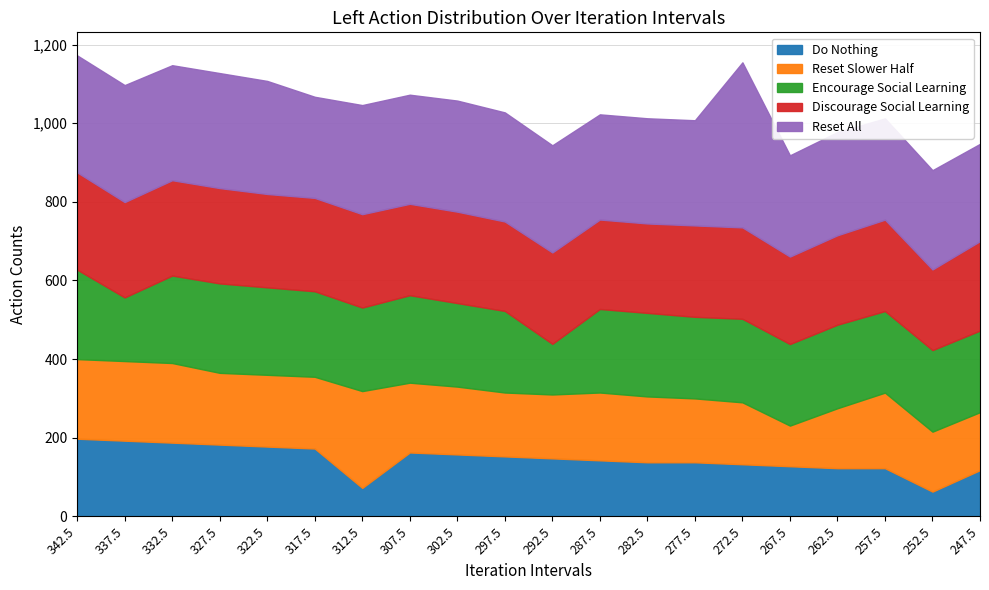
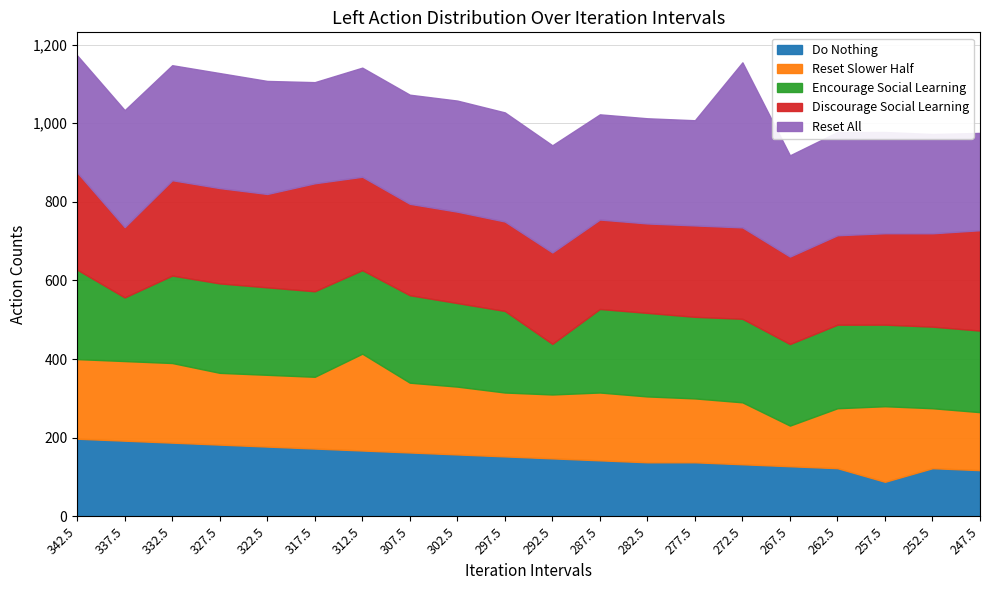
  {
    "Do Nothing": {
      "342.5": 200,
      "337.5": 190,
      "332.5": 190,
      "327.5": 180,
      "322.5": 180,
      "317.5": 170,
-     "312.5": 70,
+     "312.5": 170,
      "307.5": 160,
      "302.5": 160,
      "297.5": 150,
      "292.5": 150,
      "287.5": 140,
      "282.5": 140,
      "277.5": 140,
      "272.5": 130,
      "267.5": 130,
      "262.5": 120,
-     "257.5": 120,
-     "252.5": 60,
+     "257.5": 90,
+     "252.5": 120,
      "247.5": 120
    },
    "Reset Slower Half": {
      "342.5": 200,
      "337.5": 200,
      "332.5": 200,
      "327.5": 180,
      "322.5": 180,
      "317.5": 180,
      "312.5": 250,
      "307.5": 180,
      "302.5": 170,
      "297.5": 160,
      "292.5": 160,
      "287.5": 170,
      "282.5": 170,
      "277.5": 160,
      "272.5": 160,
      "267.5": 100,
      "262.5": 150,
      "257.5": 190,
      "252.5": 150,
      "247.5": 150
    },
    "Encourage Social Learning": {
      "342.5": 230,
      "337.5": 160,
      "332.5": 220,
      "327.5": 230,
      "322.5": 220,
      "317.5": 220,
      "312.5": 210,
      "307.5": 220,
      "302.5": 210,
      "297.5": 210,
      "292.5": 130,
      "287.5": 210,
      "282.5": 210,
      "277.5": 210,
      "272.5": 210,
      "267.5": 210,
      "262.5": 210,
      "257.5": 210,
      "252.5": 210,
      "247.5": 210
    },
    "Discourage Social Learning": {
      "342.5": 250,
-     "337.5": 240,
+     "337.5": 180,
      "332.5": 240,
      "327.5": 240,
      "322.5": 240,
-     "317.5": 240,
+     "317.5": 270,
      "312.5": 240,
      "307.5": 230,
      "302.5": 230,
      "297.5": 230,
      "292.5": 230,
      "287.5": 230,
      "282.5": 230,
      "277.5": 230,
      "272.5": 230,
      "267.5": 220,
      "262.5": 230,
      "257.5": 230,
-     "252.5": 210,
-     "247.5": 230
+     "252.5": 240,
+     "247.5": 260
    },
    "Reset All": {
      "342.5": 300,
      "337.5": 300,
      "332.5": 290,
      "327.5": 290,
      "322.5": 290,
      "317.5": 260,
      "312.5": 280,
      "307.5": 280,
      "302.5": 280,
      "297.5": 280,
      "292.5": 270,
      "287.5": 270,
      "282.5": 270,
      "277.5": 270,
      "272.5": 420,
      "267.5": 260,
      "247.5": 250
    }
  }
